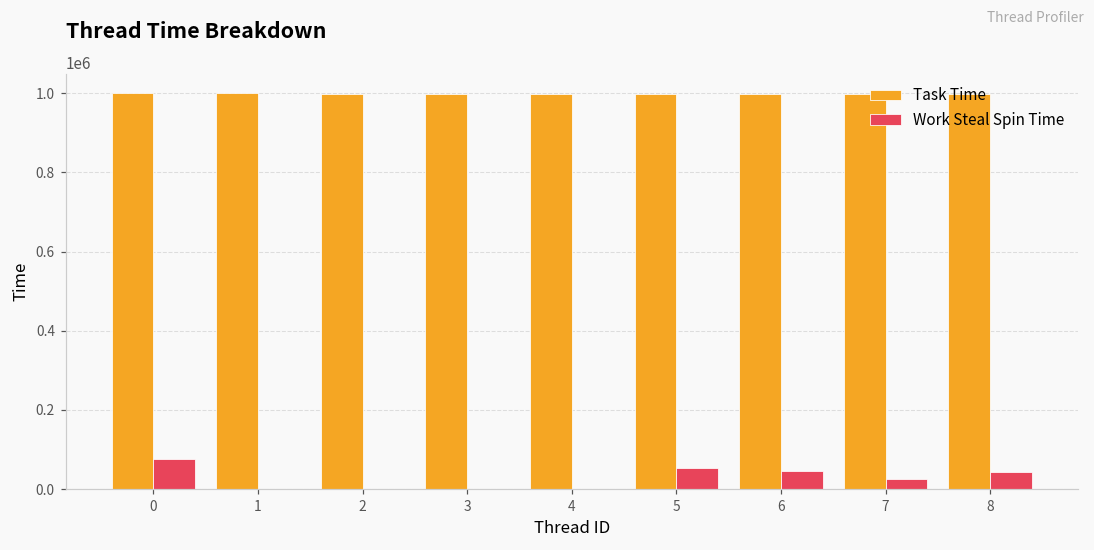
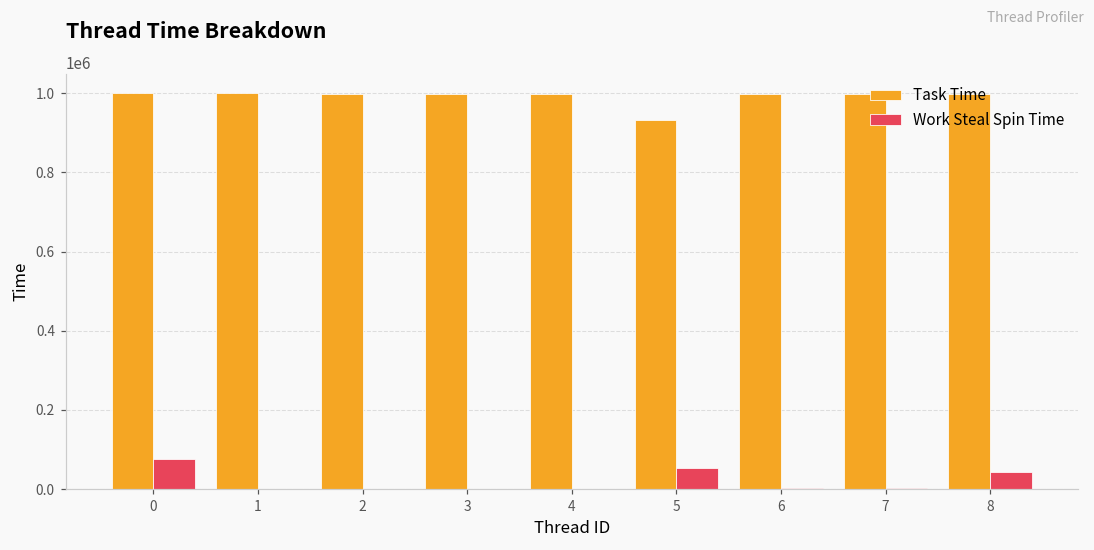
  {
    "Task Time": {
      "0": 1000000,
      "1": 1000000,
      "2": 1000000,
      "3": 1000000,
      "4": 1000000,
-     "5": 1000000,
+     "5": 930000,
      "6": 1000000,
      "7": 1000000,
      "8": 1000000
    },
    "Work Steal Spin Time": {
      "0": 80000,
      "5": 50000,
-     "6": 50000,
-     "7": 30000,
+     "6": 0,
+     "7": 0,
      "8": 40000
    }
  }
